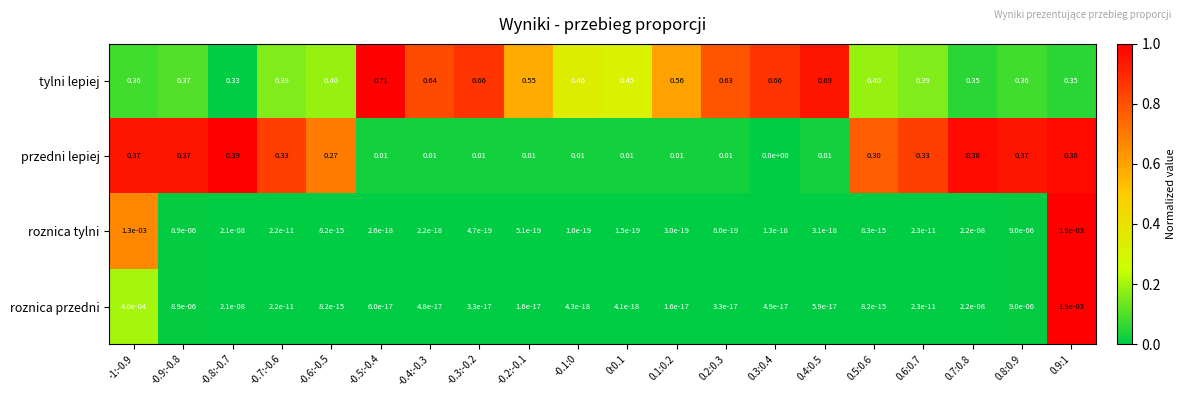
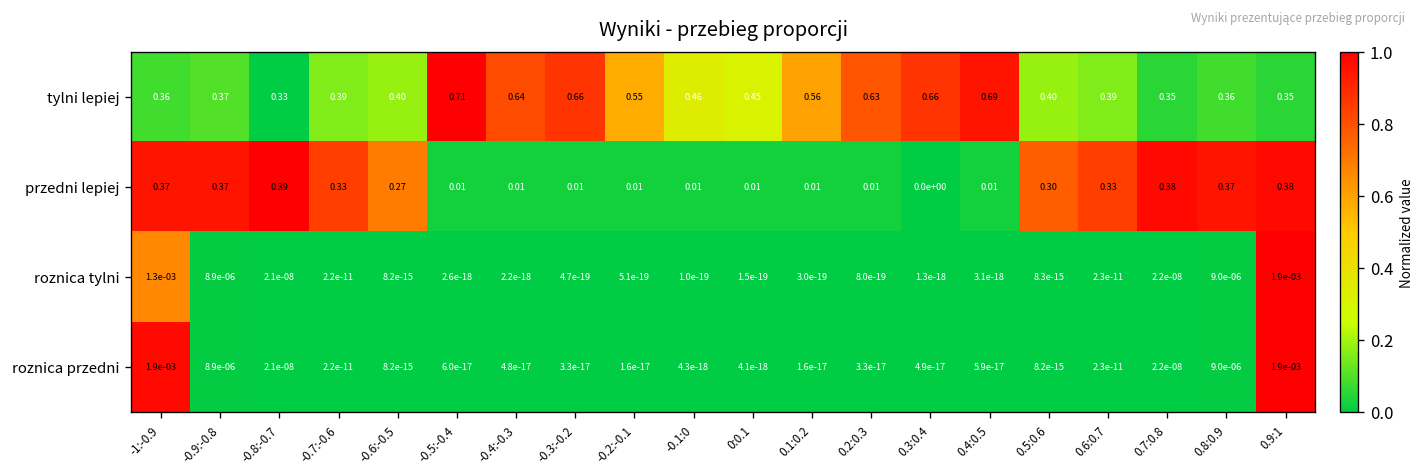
  {
    "tylni lepiej": {
      "-1:-0.9": "0.36",
      "-0.9:-0.8": "0.37",
      "-0.8:-0.7": "0.33",
      "-0.7:-0.6": "0.39",
      "-0.6:-0.5": "0.40",
      "-0.5:-0.4": "0.71",
      "-0.4:-0.3": "0.64",
      "-0.3:-0.2": "0.66",
      "-0.2:-0.1": "0.55",
      "-0.1:0": "0.46",
      "0:0.1": "0.45",
      "0.1:0.2": "0.56",
      "0.2:0.3": "0.63",
      "0.3:0.4": "0.66",
      "0.4:0.5": "0.69",
      "0.5:0.6": "0.40",
      "0.6:0.7": "0.39",
      "0.7:0.8": "0.35",
      "0.8:0.9": "0.36",
      "0.9:1": "0.35"
    },
    "przedni lepiej": {
      "-1:-0.9": "0.37",
      "-0.9:-0.8": "0.37",
      "-0.8:-0.7": "0.39",
      "-0.7:-0.6": "0.33",
      "-0.6:-0.5": "0.27",
      "-0.5:-0.4": "0.01",
      "-0.4:-0.3": "0.01",
      "-0.3:-0.2": "0.01",
      "-0.2:-0.1": "0.01",
      "-0.1:0": "0.01",
      "0:0.1": "0.01",
      "0.1:0.2": "0.01",
      "0.2:0.3": "0.01",
      "0.3:0.4": "0.0e+00",
      "0.4:0.5": "0.01",
      "0.5:0.6": "0.30",
      "0.6:0.7": "0.33",
      "0.7:0.8": "0.38",
      "0.8:0.9": "0.37",
      "0.9:1": "0.38"
    },
    "roznica tylni": {
      "-1:-0.9": "1.3e-03",
      "-0.9:-0.8": "8.9e-06",
      "-0.8:-0.7": "2.1e-08",
      "-0.7:-0.6": "2.2e-11",
      "-0.6:-0.5": "8.2e-15",
      "-0.5:-0.4": "2.6e-18",
      "-0.4:-0.3": "2.2e-18",
      "-0.3:-0.2": "4.7e-19",
      "-0.2:-0.1": "5.1e-19",
      "-0.1:0": "1.0e-19",
      "0:0.1": "1.5e-19",
      "0.1:0.2": "3.0e-19",
      "0.2:0.3": "8.0e-19",
      "0.3:0.4": "1.3e-18",
      "0.4:0.5": "3.1e-18",
      "0.5:0.6": "8.3e-15",
      "0.6:0.7": "2.3e-11",
      "0.7:0.8": "2.2e-08",
      "0.8:0.9": "9.0e-06",
      "0.9:1": "1.9e-03"
    },
    "roznica przedni": {
-     "-1:-0.9": "4.0e-04",
+     "-1:-0.9": "1.9e-03",
      "-0.9:-0.8": "8.9e-06",
      "-0.8:-0.7": "2.1e-08",
      "-0.7:-0.6": "2.2e-11",
      "-0.6:-0.5": "8.2e-15",
      "-0.5:-0.4": "6.0e-17",
      "-0.4:-0.3": "4.8e-17",
      "-0.3:-0.2": "3.3e-17",
      "-0.2:-0.1": "1.6e-17",
      "-0.1:0": "4.3e-18",
      "0:0.1": "4.1e-18",
      "0.1:0.2": "1.6e-17",
      "0.2:0.3": "3.3e-17",
      "0.3:0.4": "4.9e-17",
      "0.4:0.5": "5.9e-17",
      "0.5:0.6": "8.2e-15",
      "0.6:0.7": "2.3e-11",
      "0.7:0.8": "2.2e-08",
      "0.8:0.9": "9.0e-06",
      "0.9:1": "1.9e-03"
    }
  }
